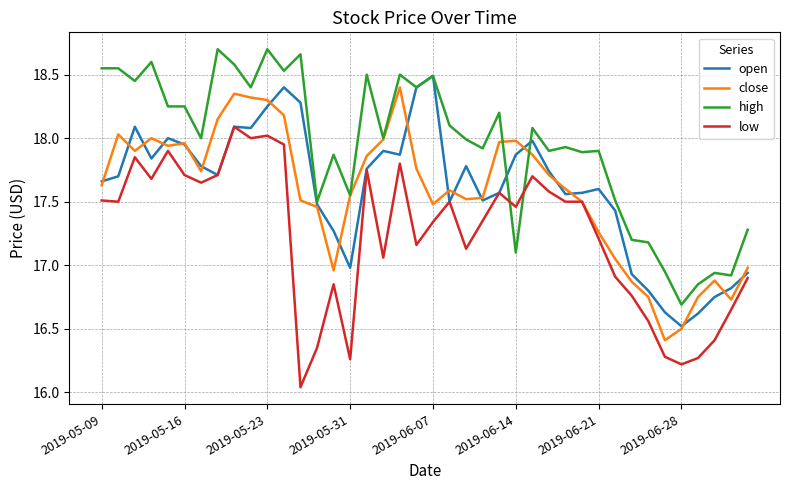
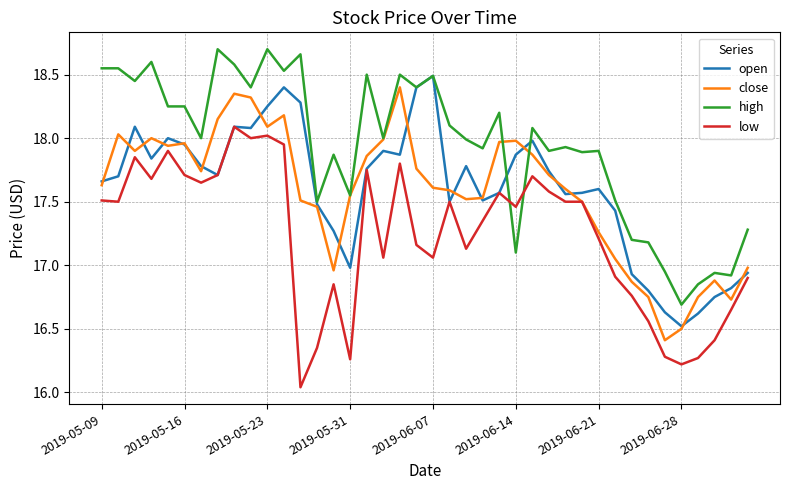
  {
    "open": {
      "2019-05-09": 17.66,
      "2019-05-23": 18.25,
      "2019-05-31": 16.98,
      "2019-06-14": 17.87,
      "2019-06-21": 17.60
    },
    "close": {
      "2019-05-09": 17.63,
-     "2019-05-23": 18.30,
-     "2019-06-07": 17.48,
+     "2019-05-23": 18.09,
+     "2019-06-07": 17.61,
      "2019-06-14": 17.98,
      "2019-06-21": 17.26
    },
    "high": {
      "2019-05-09": 18.55,
      "2019-05-16": 18.25,
      "2019-05-23": 18.70,
      "2019-06-14": 17.10,
      "2019-06-21": 17.90,
      "2019-06-28": 16.69
    },
    "low": {
      "2019-05-09": 17.51,
      "2019-05-16": 17.71,
      "2019-05-23": 18.02,
      "2019-05-31": 16.26,
-     "2019-06-07": 17.34,
+     "2019-06-07": 17.06,
      "2019-06-14": 17.46,
      "2019-06-21": 17.21,
      "2019-06-28": 16.22
    }
  }
